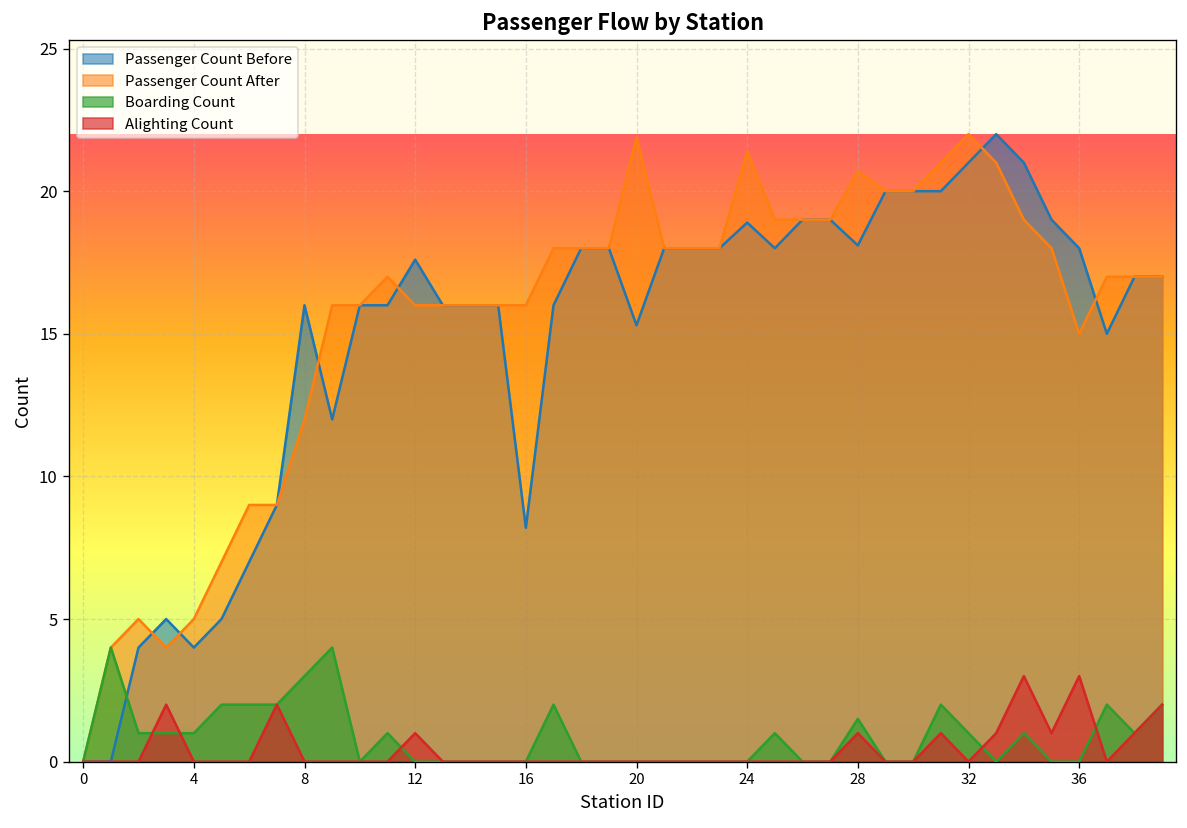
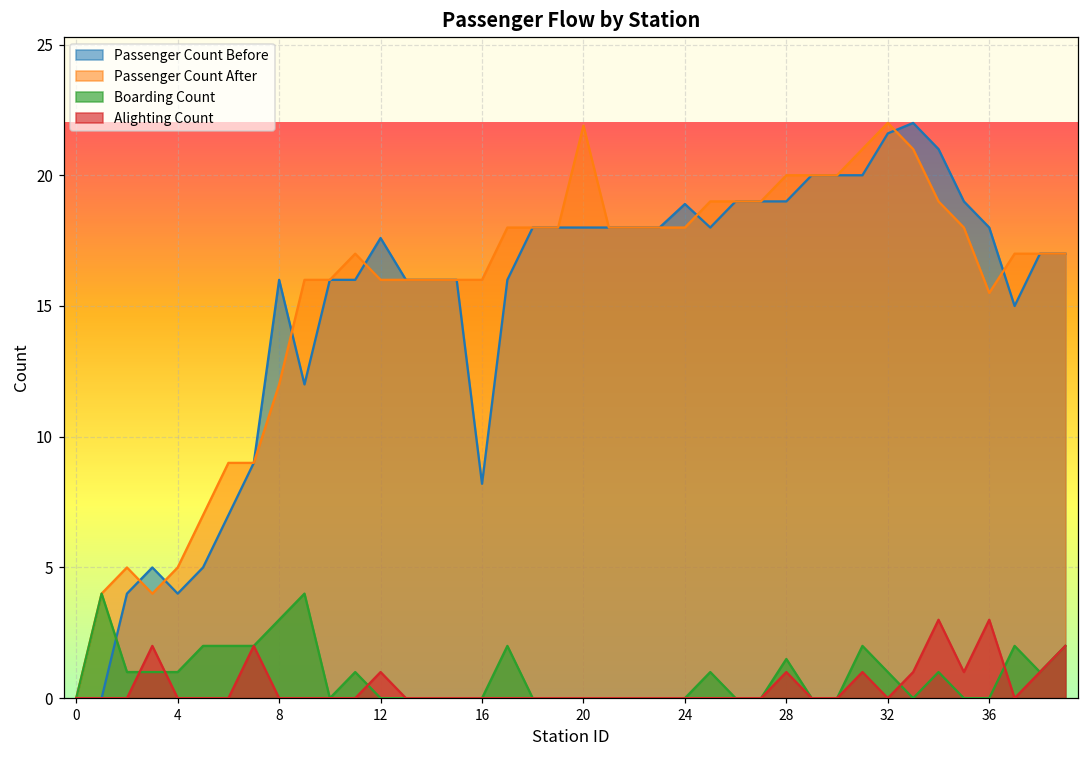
  {
    "Passenger Count Before": {
      "4": 4.0,
      "8": 16.0,
      "12": 17.6,
      "16": 8.2,
-     "20": 15.3,
+     "20": 18.0,
      "24": 18.9,
-     "28": 18.1,
-     "32": 21.0,
+     "28": 19.0,
+     "32": 21.6,
      "36": 18.0
    },
    "Passenger Count After": {
      "4": 5.0,
      "8": 12.0,
      "12": 16.0,
      "16": 16.0,
      "20": 21.9,
-     "24": 21.4,
-     "28": 20.7,
+     "24": 18.0,
+     "28": 20.0,
      "32": 22.0,
-     "36": 15.0
+     "36": 15.5
    },
    "Boarding Count": {
      "4": 1.0,
      "8": 3.0,
      "12": 0.0,
      "28": 1.5,
      "32": 1.0,
      "36": 0.0
    },
    "Alighting Count": {
      "4": 0.0,
      "8": 0.0,
      "12": 1.0,
      "28": 1.0,
      "32": 0.0,
      "36": 3.0
    }
  }
